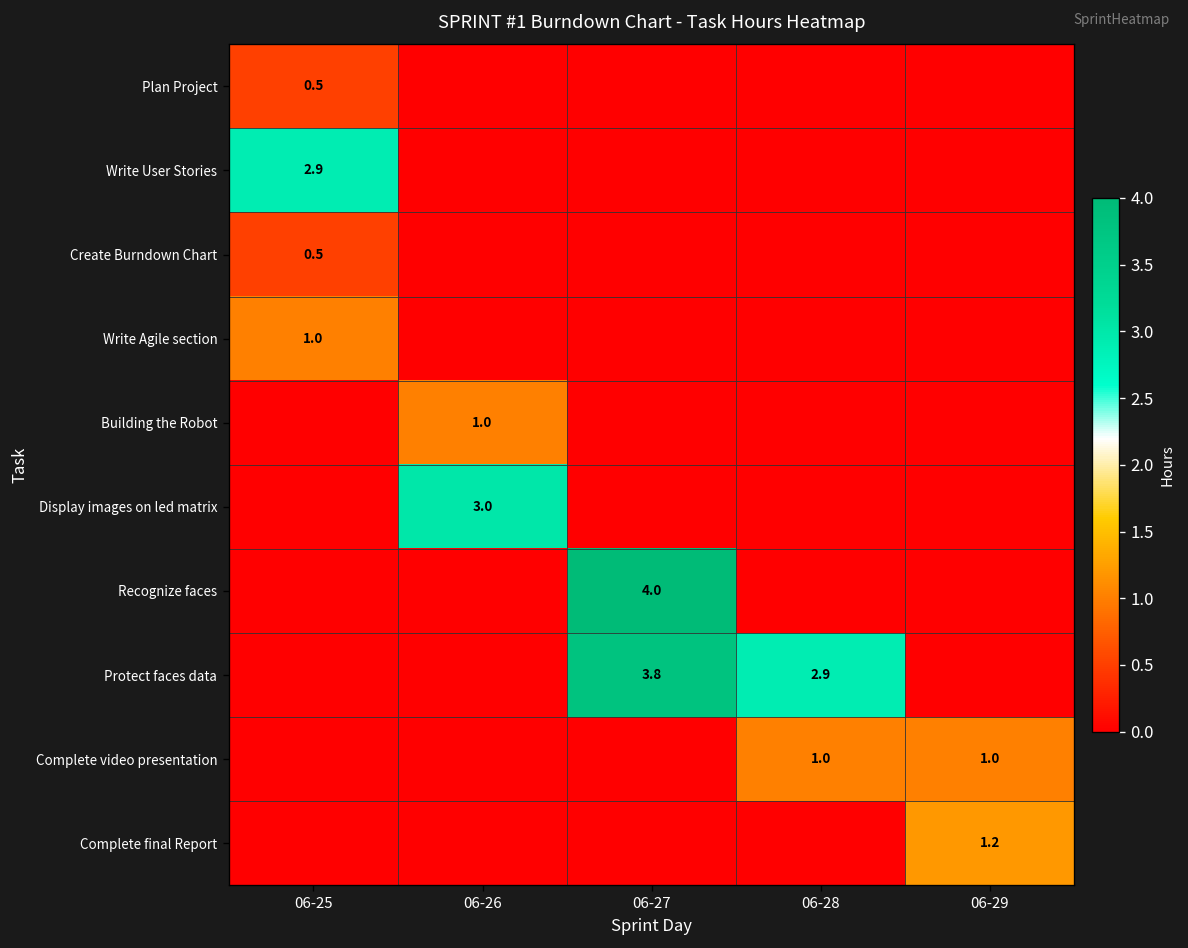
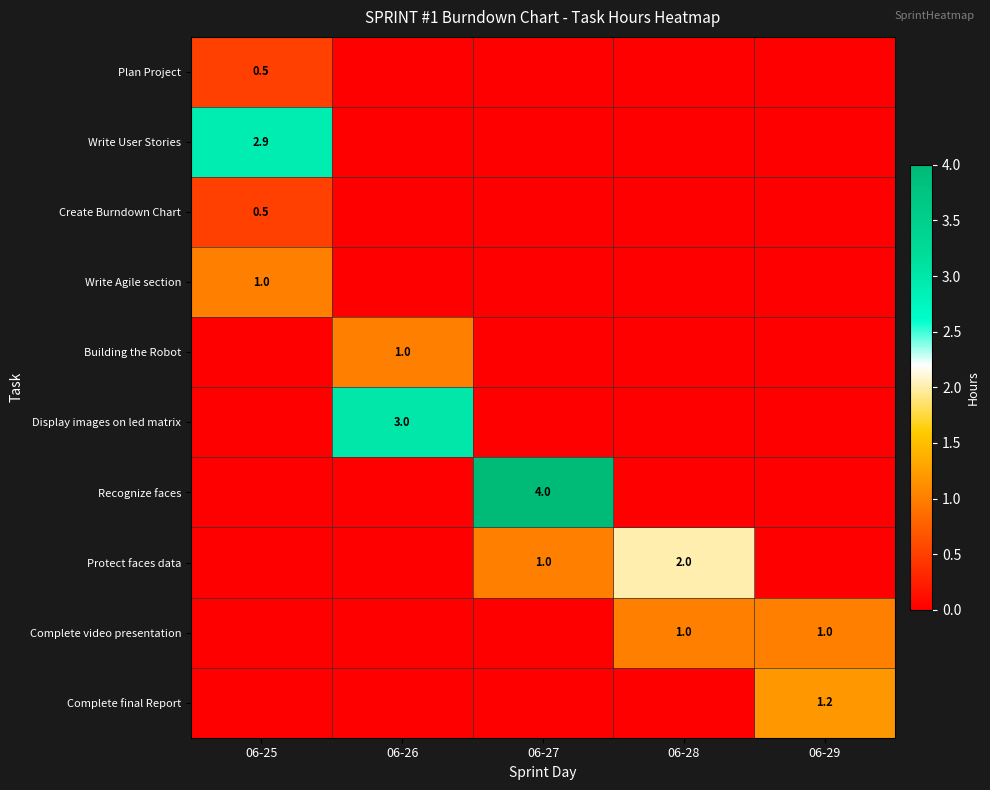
  {
    "Plan Project": {
      "06-25": 0.5
    },
    "Write User Stories": {
      "06-25": 2.9
    },
    "Create Burndown Chart": {
      "06-25": 0.5
    },
    "Write Agile section": {
      "06-25": 1.0
    },
    "Building the Robot": {
      "06-26": 1.0
    },
    "Display images on led matrix": {
      "06-26": 3.0
    },
    "Recognize faces": {
      "06-27": 4.0
    },
    "Protect faces data": {
-     "06-27": 3.8,
-     "06-28": 2.9
+     "06-27": 1.0,
+     "06-28": 2.0
    },
    "Complete video presentation": {
      "06-28": 1.0,
      "06-29": 1.0
    },
    "Complete final Report": {
      "06-29": 1.2
    }
  }
